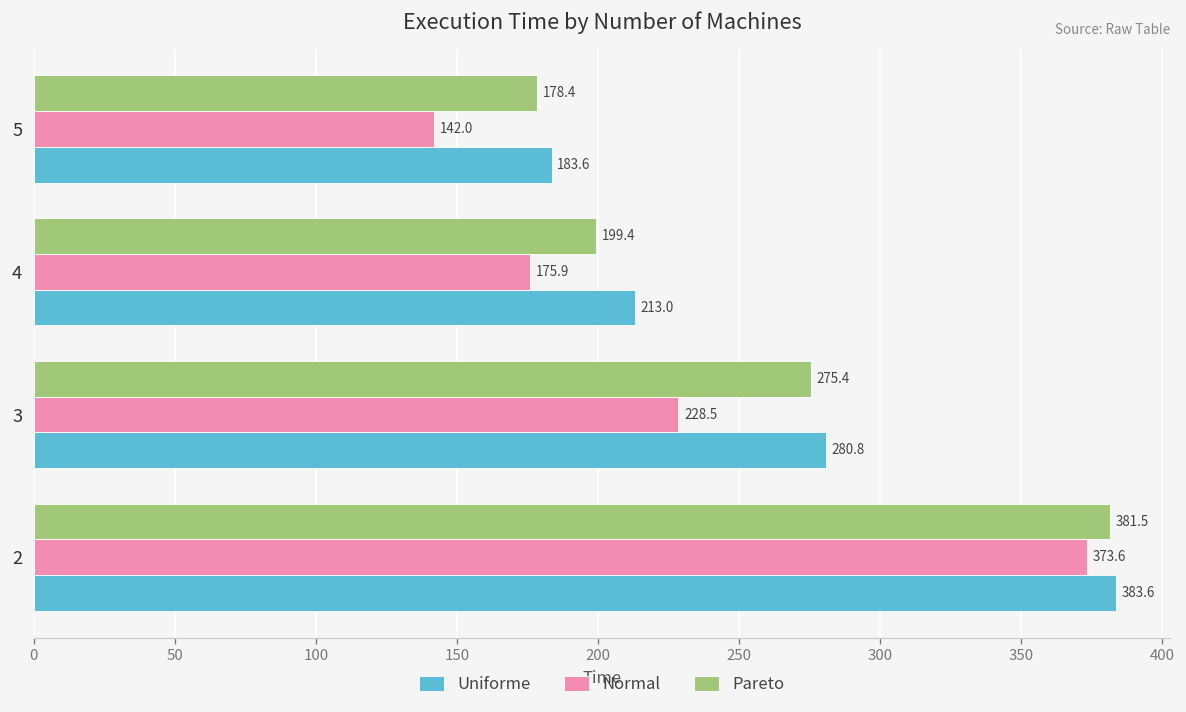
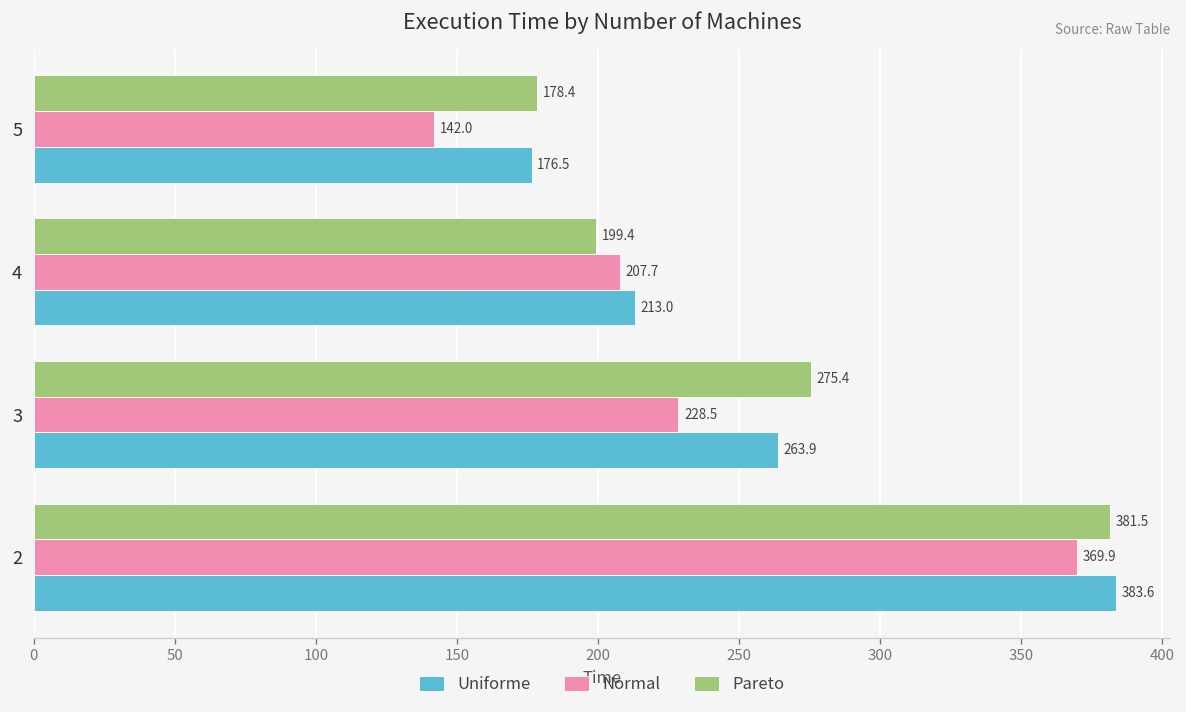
  {
    "Uniforme": {
-     "5": 183.6,
+     "5": 176.5,
      "4": 213.0,
-     "3": 280.8,
+     "3": 263.9,
      "2": 383.6
    },
    "Normal": {
      "5": 142.0,
-     "4": 175.9,
+     "4": 207.7,
      "3": 228.5,
-     "2": 373.6
+     "2": 369.9
    },
    "Pareto": {
      "5": 178.4,
      "4": 199.4,
      "3": 275.4,
      "2": 381.5
    }
  }
